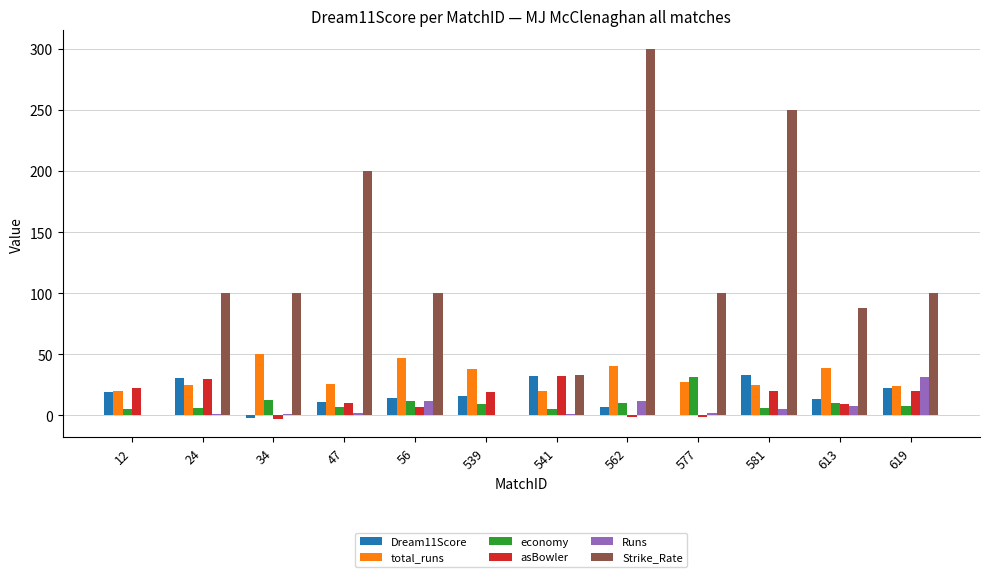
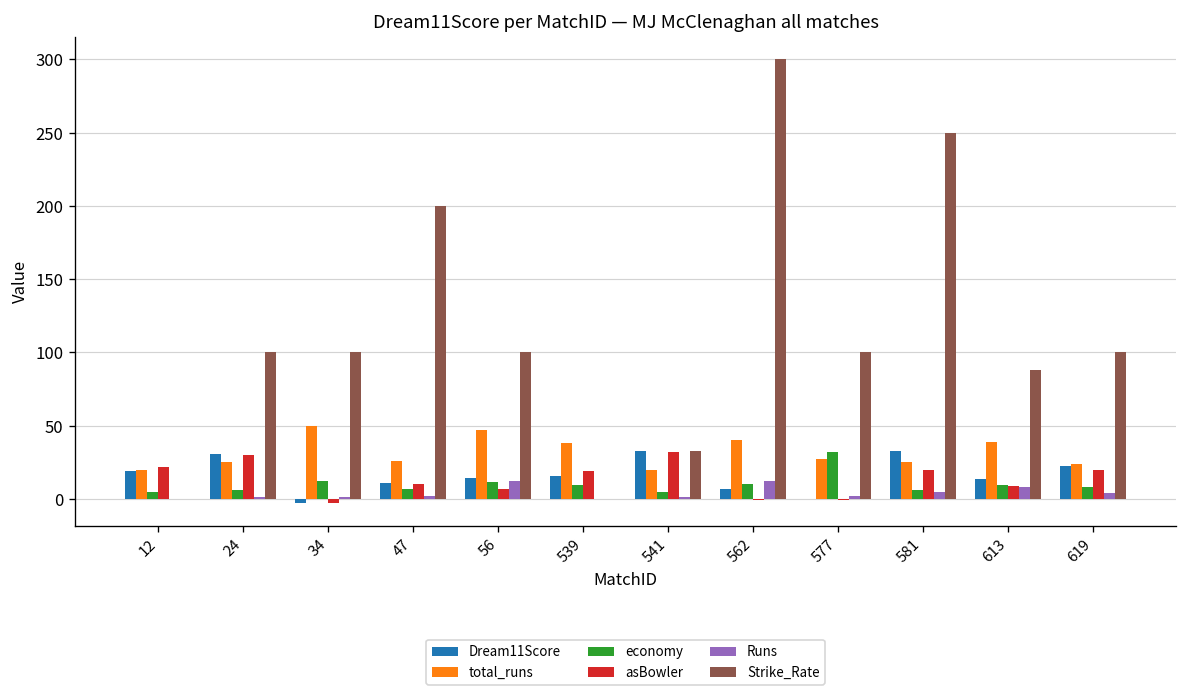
  {
    "Dream11Score": {
      "12": 19,
      "24": 31,
      "34": -3,
      "47": 11,
      "56": 14,
      "539": 16,
      "541": 33,
      "562": 7,
      "577": 0,
      "581": 33,
      "613": 14,
      "619": 23
    },
    "total_runs": {
      "12": 20,
      "24": 25,
      "34": 50,
      "47": 26,
      "56": 47,
      "539": 38,
      "541": 20,
      "562": 40,
      "577": 27,
      "581": 25,
      "613": 39,
      "619": 24
    },
    "economy": {
      "12": 5,
      "24": 6,
      "34": 13,
      "47": 7,
      "56": 12,
      "539": 10,
      "541": 5,
      "562": 10,
      "577": 32,
      "581": 6,
      "613": 10,
      "619": 8
    },
    "asBowler": {
      "12": 22,
      "24": 30,
      "34": -3,
      "47": 10,
      "56": 7,
      "539": 19,
      "541": 32,
      "581": 20,
      "613": 9,
      "619": 20
    },
    "Runs": {
      "12": 0,
      "56": 12,
      "539": 0,
      "562": 12,
      "581": 5,
      "613": 8,
-     "619": 31
+     "619": 4
    },
    "Strike_Rate": {
      "12": 0,
      "24": 100,
      "34": 100,
      "47": 200,
      "56": 100,
      "539": 0,
      "541": 33,
      "562": 300,
      "577": 100,
      "581": 250,
      "613": 88,
      "619": 100
    }
  }
